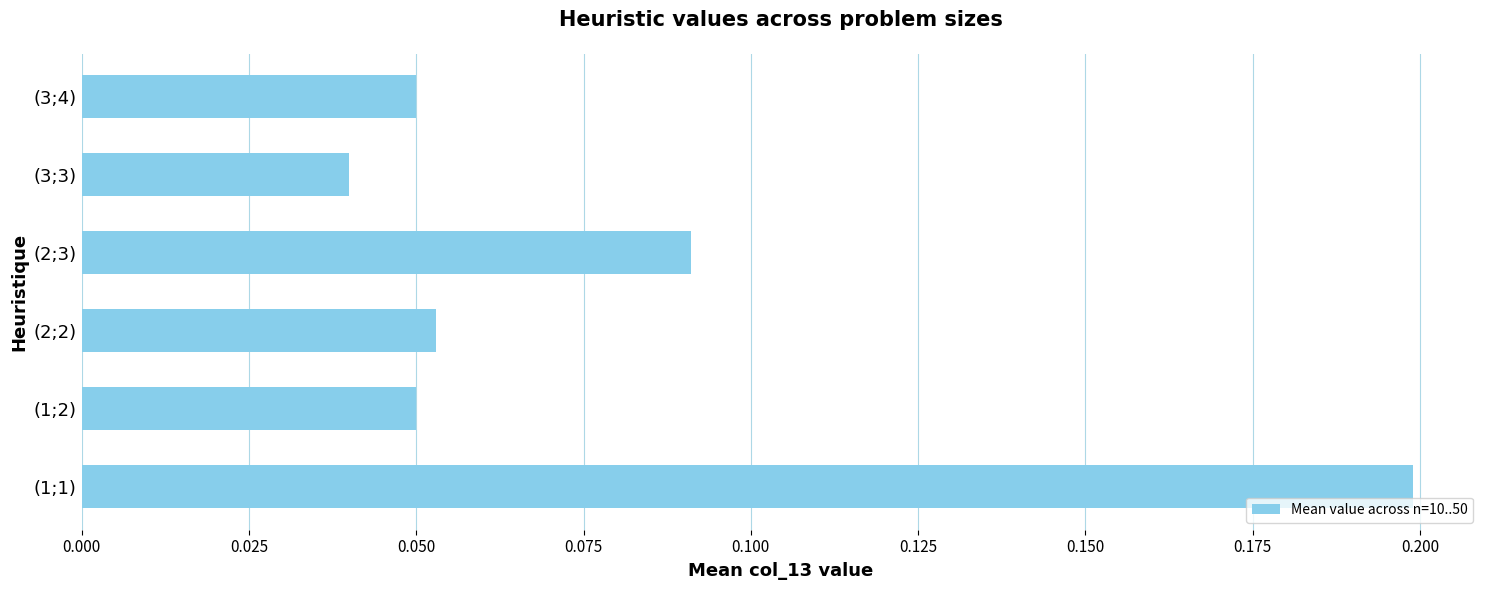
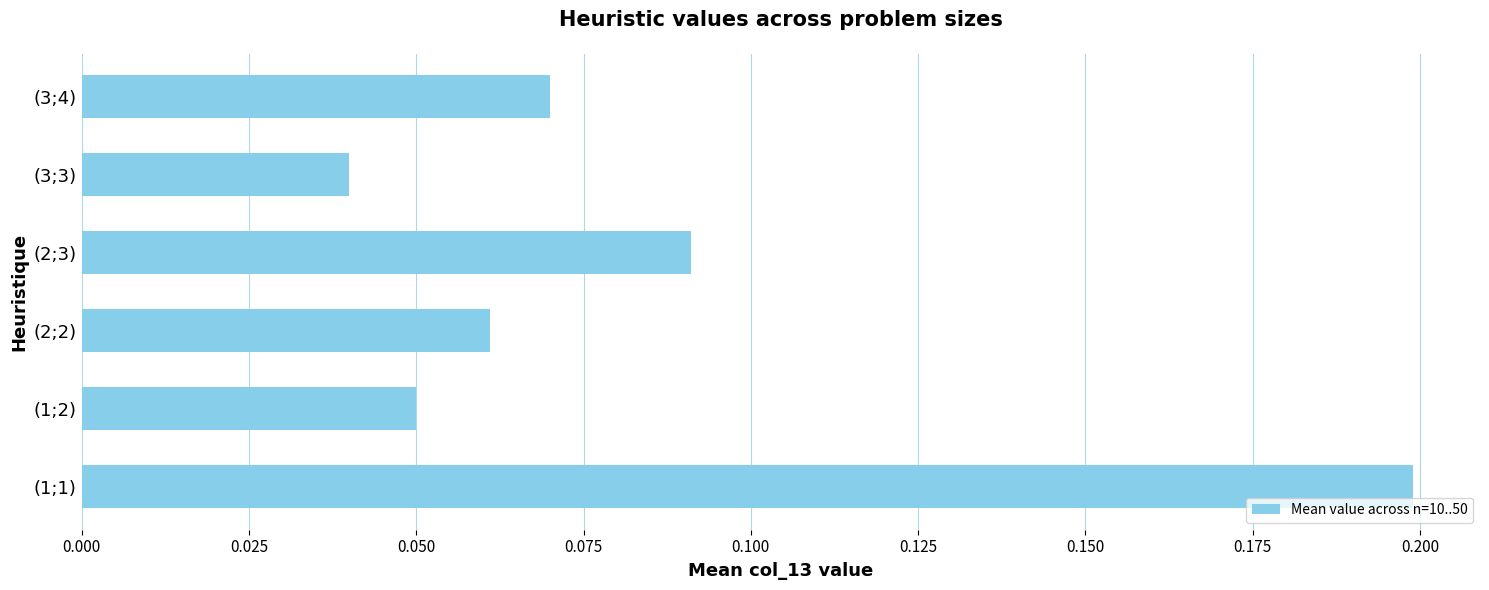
  {
-   "(3;4)": 0.05,
+   "(3;4)": 0.07,
    "(3;3)": 0.040,
    "(2;3)": 0.091,
-   "(2;2)": 0.053,
+   "(2;2)": 0.061,
    "(1;2)": 0.050,
    "(1;1)": 0.199
  }
